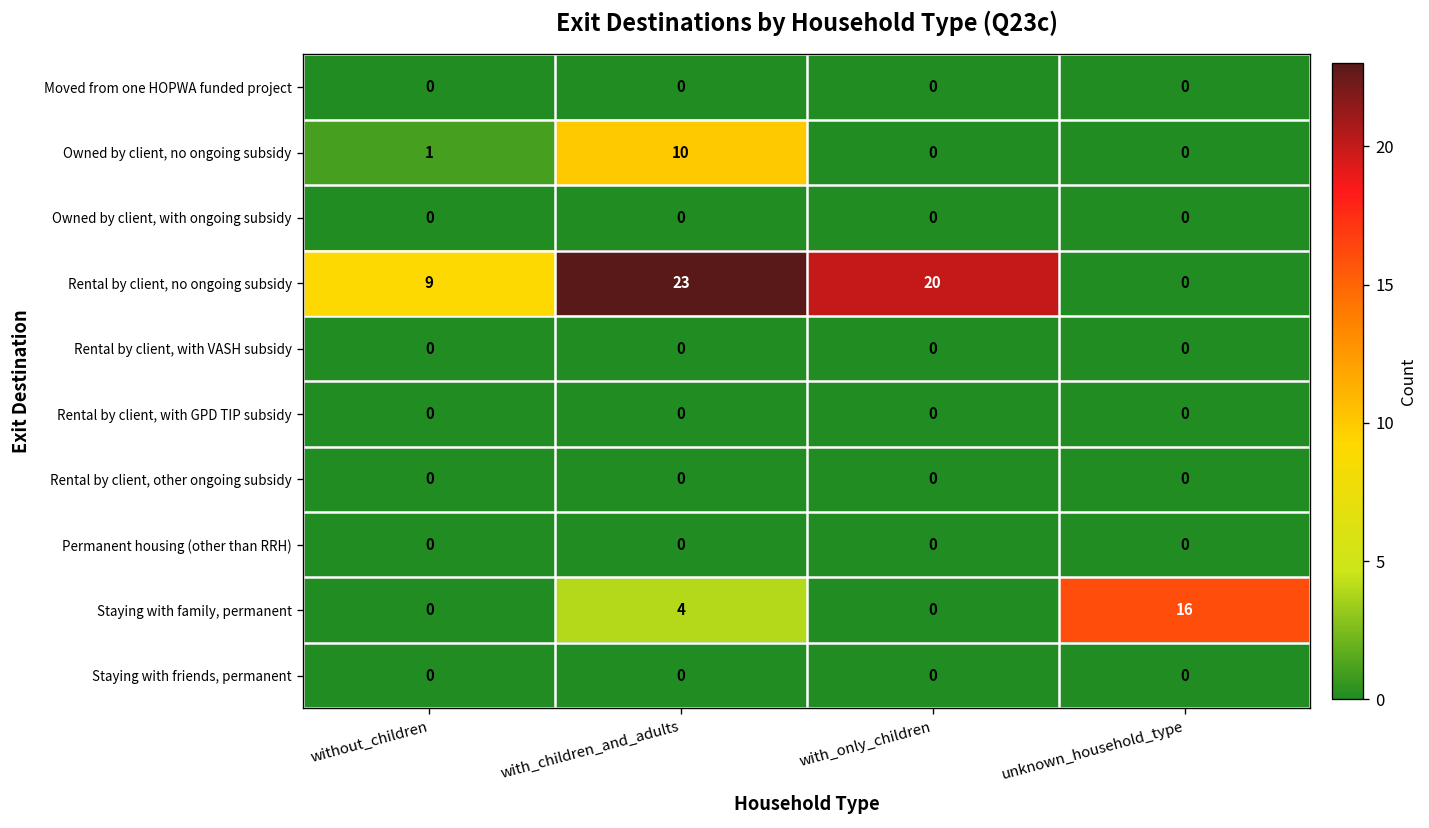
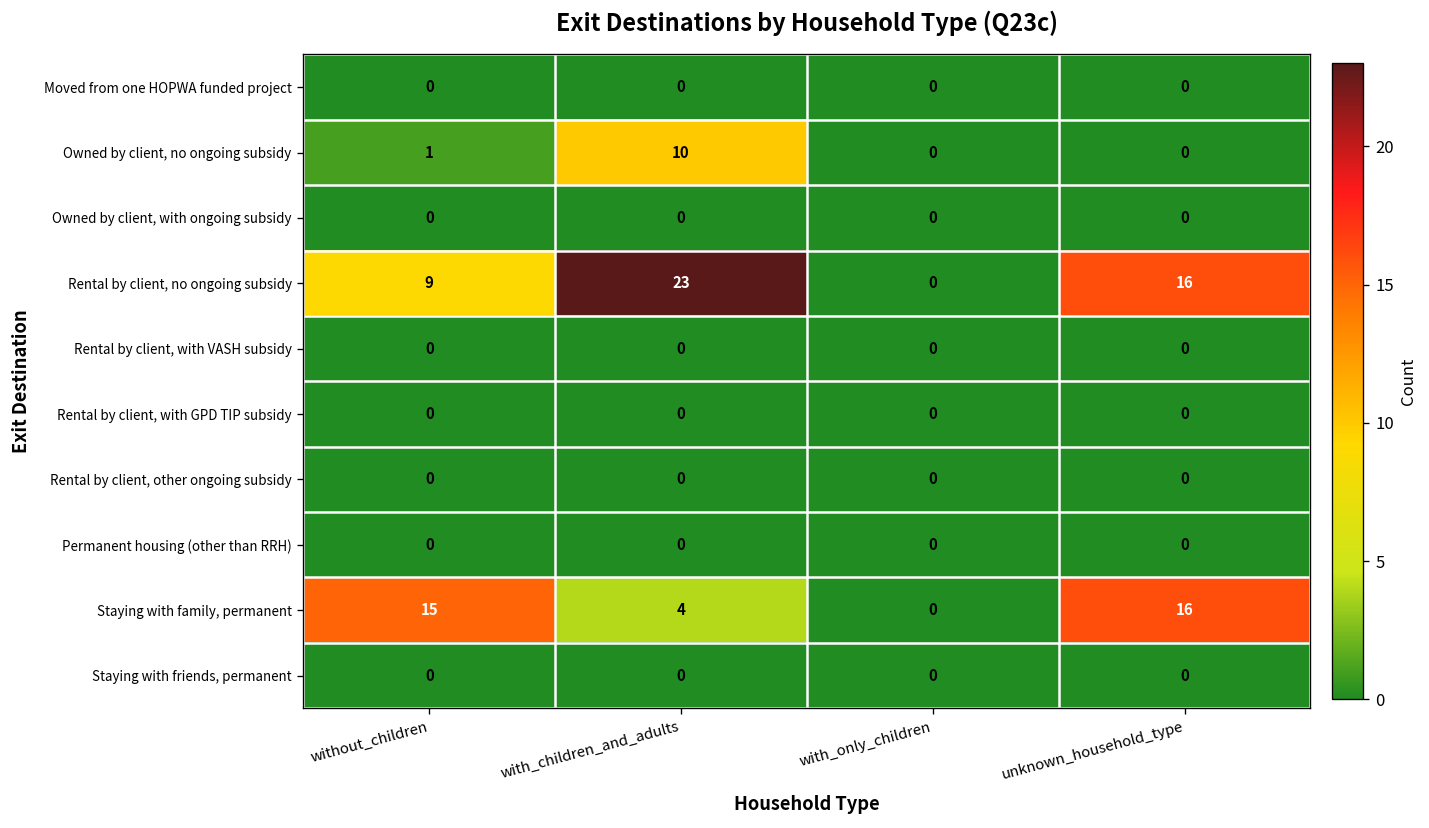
  {
    "Moved from one HOPWA funded project": {
      "without_children": 0,
      "with_children_and_adults": 0,
      "with_only_children": 0,
      "unknown_household_type": 0
    },
    "Owned by client, no ongoing subsidy": {
      "without_children": 1,
      "with_children_and_adults": 10,
      "with_only_children": 0,
      "unknown_household_type": 0
    },
    "Owned by client, with ongoing subsidy": {
      "without_children": 0,
      "with_children_and_adults": 0,
      "with_only_children": 0,
      "unknown_household_type": 0
    },
    "Rental by client, no ongoing subsidy": {
      "without_children": 9,
      "with_children_and_adults": 23,
-     "with_only_children": 20,
-     "unknown_household_type": 0
+     "with_only_children": 0,
+     "unknown_household_type": 16
    },
    "Rental by client, with VASH subsidy": {
      "without_children": 0,
      "with_children_and_adults": 0,
      "with_only_children": 0,
      "unknown_household_type": 0
    },
    "Rental by client, with GPD TIP subsidy": {
      "without_children": 0,
      "with_children_and_adults": 0,
      "with_only_children": 0,
      "unknown_household_type": 0
    },
    "Rental by client, other ongoing subsidy": {
      "without_children": 0,
      "with_children_and_adults": 0,
      "with_only_children": 0,
      "unknown_household_type": 0
    },
    "Permanent housing (other than RRH)": {
      "without_children": 0,
      "with_children_and_adults": 0,
      "with_only_children": 0,
      "unknown_household_type": 0
    },
    "Staying with family, permanent": {
-     "without_children": 0,
+     "without_children": 15,
      "with_children_and_adults": 4,
      "with_only_children": 0,
      "unknown_household_type": 16
    },
    "Staying with friends, permanent": {
      "without_children": 0,
      "with_children_and_adults": 0,
      "with_only_children": 0,
      "unknown_household_type": 0
    }
  }
